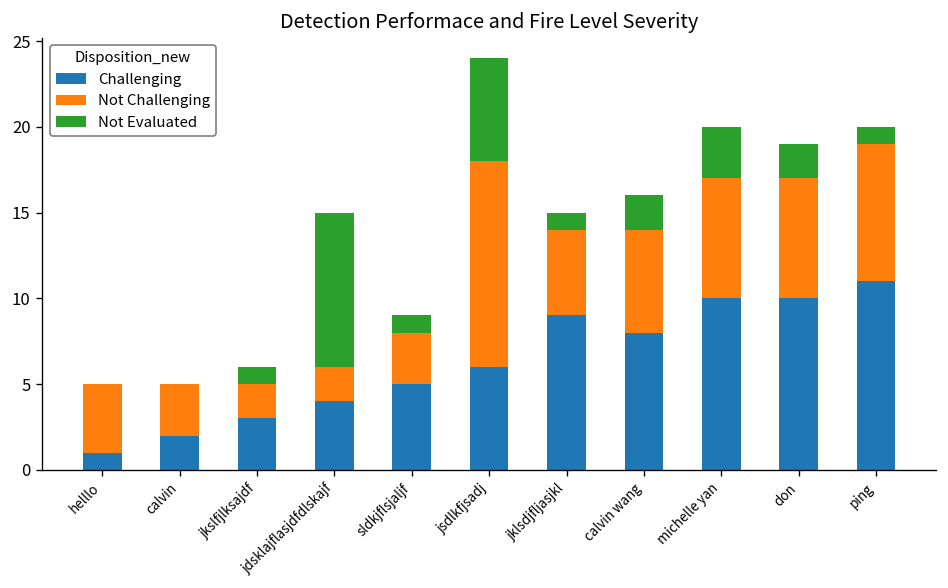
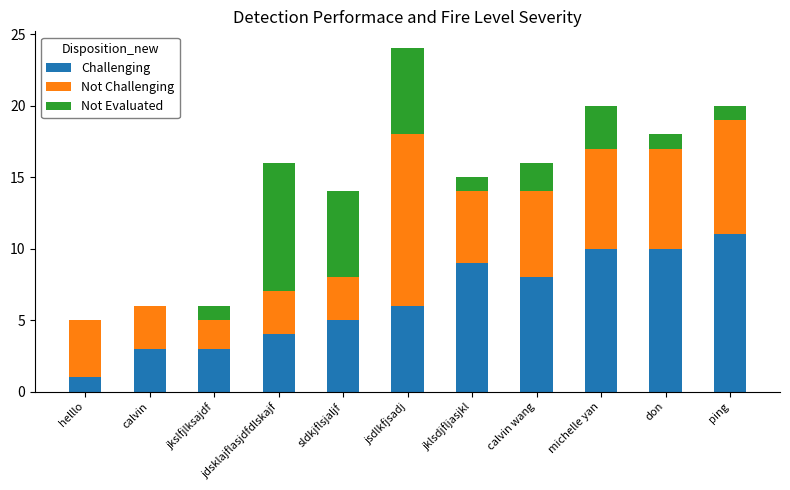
  {
    "Challenging": {
      "helllo": 1,
-     "calvin": 2,
+     "calvin": 3,
      "jkslfjlksajdf": 3,
      "jdsklajflasjdfdlskajf": 4,
      "sldkjflsjaljf": 5,
      "jsdlkfjsadj": 6,
      "jklsdjfljasjkl": 9,
      "calvin wang": 8,
      "michelle yan": 10,
      "don": 10,
      "ping": 11
    },
    "Not Challenging": {
      "helllo": 4,
      "calvin": 3,
      "jkslfjlksajdf": 2,
-     "jdsklajflasjdfdlskajf": 2,
+     "jdsklajflasjdfdlskajf": 3,
      "sldkjflsjaljf": 3,
      "jsdlkfjsadj": 12,
      "jklsdjfljasjkl": 5,
      "calvin wang": 6,
      "michelle yan": 7,
      "don": 7,
      "ping": 8
    },
    "Not Evaluated": {
      "helllo": 0,
      "calvin": 0,
      "jkslfjlksajdf": 1,
      "jdsklajflasjdfdlskajf": 9,
-     "sldkjflsjaljf": 1,
+     "sldkjflsjaljf": 6,
      "jsdlkfjsadj": 6,
      "jklsdjfljasjkl": 1,
      "calvin wang": 2,
      "michelle yan": 3,
-     "don": 2,
+     "don": 1,
      "ping": 1
    }
  }
